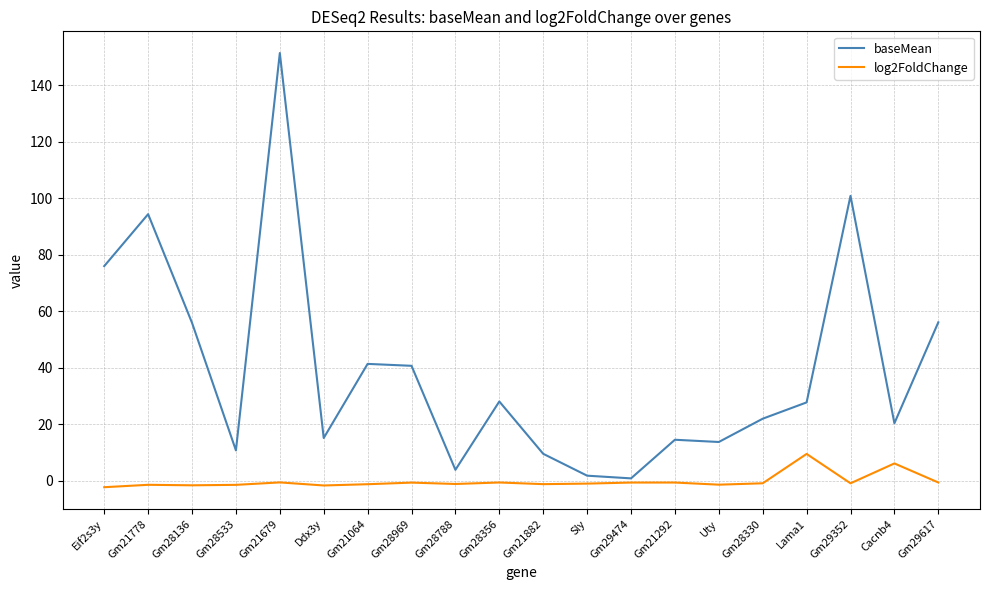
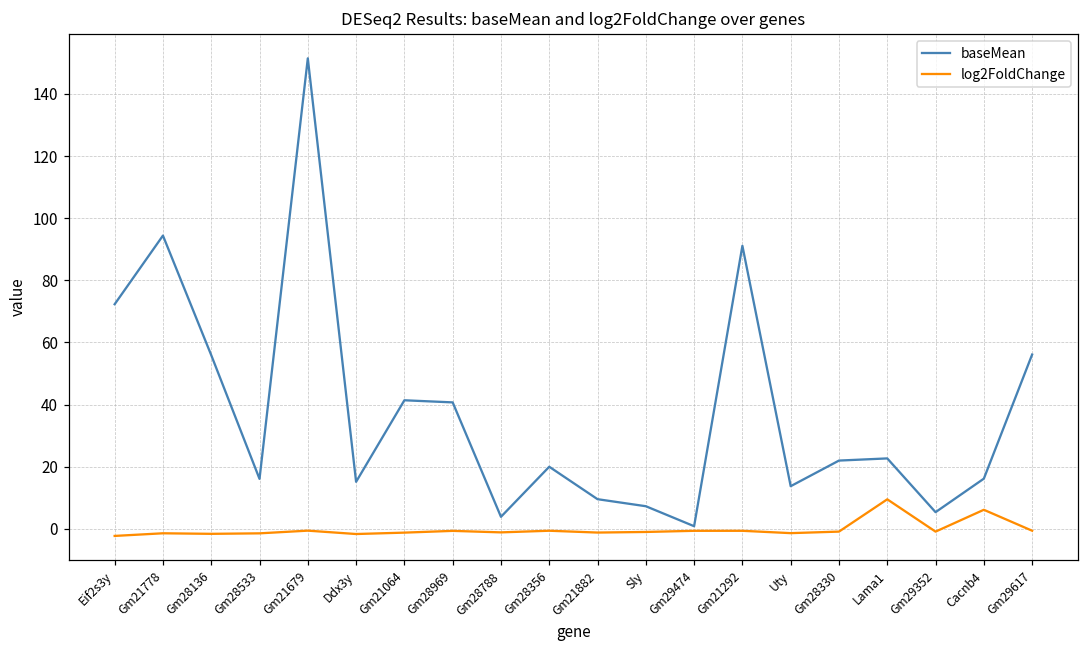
  {
    "baseMean": {
-     "Eif2s3y": 76,
+     "Eif2s3y": 72,
      "Gm21778": 94,
      "Gm28136": 56,
-     "Gm28533": 11,
+     "Gm28533": 16,
      "Gm21679": 151,
      "Ddx3y": 15,
      "Gm21064": 41,
      "Gm28969": 41,
      "Gm28788": 4,
-     "Gm28356": 28,
+     "Gm28356": 20,
      "Gm21882": 10,
-     "Sly": 2,
+     "Sly": 7,
      "Gm29474": 1,
-     "Gm21292": 15,
+     "Gm21292": 91,
      "Uty": 14,
      "Gm28330": 22,
-     "Lama1": 28,
-     "Gm29352": 101,
-     "Cacnb4": 20,
+     "Lama1": 23,
+     "Gm29352": 5,
+     "Cacnb4": 16,
      "Gm29617": 56
    },
    "log2FoldChange": {
      "Eif2s3y": -2,
      "Gm21778": -1,
      "Gm28136": -2,
      "Gm28533": -1,
      "Gm21679": -1,
      "Ddx3y": -2,
      "Gm21064": -1,
      "Gm28969": -1,
      "Gm28788": -1,
      "Gm28356": -1,
      "Gm21882": -1,
      "Sly": -1,
      "Gm29474": -1,
      "Gm21292": -1,
      "Uty": -1,
      "Gm28330": -1,
      "Lama1": 9,
      "Gm29352": -1,
      "Cacnb4": 6,
      "Gm29617": -1
    }
  }
